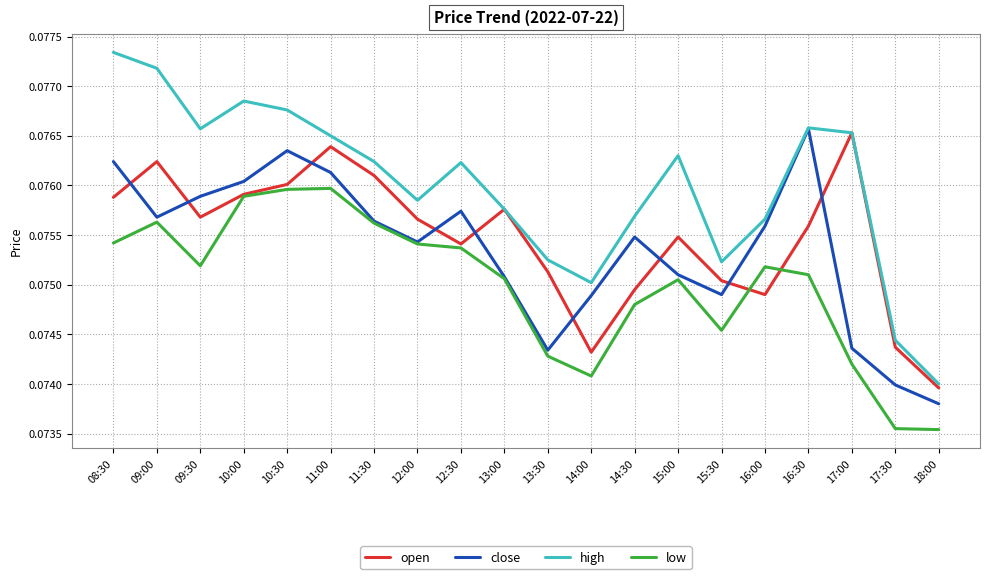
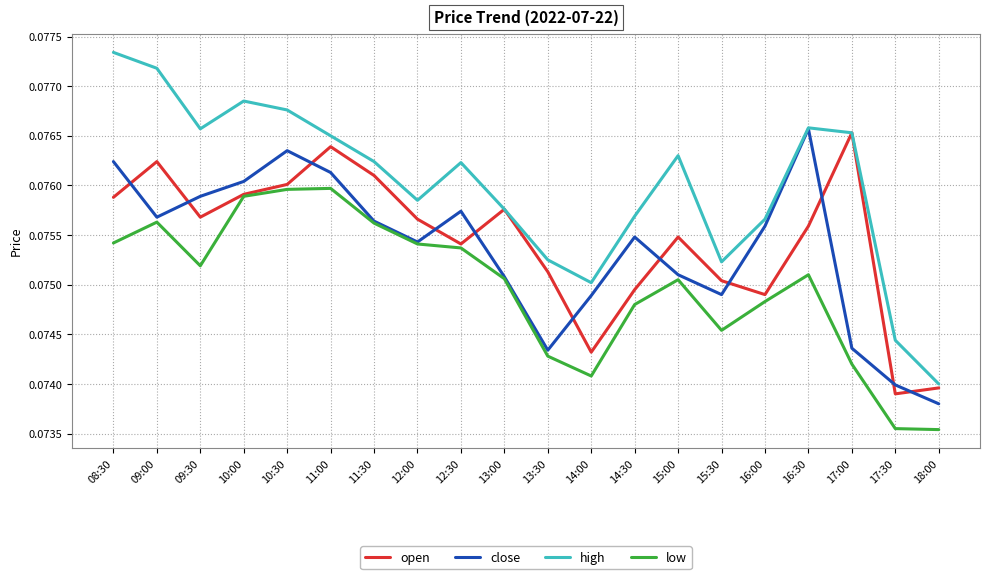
  {
    "open": {
      "08:30": 0.0759,
      "09:00": 0.0762,
      "09:30": 0.0757,
      "10:30": 0.0760,
      "11:00": 0.0764,
      "11:30": 0.0761,
      "12:00": 0.0757,
      "12:30": 0.0754,
      "13:30": 0.0751,
      "14:00": 0.0743,
      "14:30": 0.0750,
      "15:00": 0.0755,
      "15:30": 0.0750,
      "16:00": 0.0749,
      "16:30": 0.0756,
-     "17:30": 0.0744,
+     "17:30": 0.0739,
      "18:00": 0.0740
    },
    "close": {
      "08:30": 0.0762,
      "09:00": 0.0757,
      "09:30": 0.0759,
      "10:00": 0.0760,
      "10:30": 0.0764,
      "11:00": 0.0761,
      "12:30": 0.0757,
      "13:30": 0.0743,
      "14:00": 0.0749,
      "14:30": 0.0755,
      "15:00": 0.0751,
      "15:30": 0.0749,
      "16:00": 0.0756,
      "17:00": 0.0744,
      "17:30": 0.0740,
      "18:00": 0.0738
    },
    "high": {
      "08:30": 0.0773,
      "09:00": 0.0772,
      "09:30": 0.0766,
      "10:00": 0.0769,
      "10:30": 0.0768,
      "11:00": 0.0765,
      "11:30": 0.0762,
      "12:00": 0.0759,
      "12:30": 0.0762,
      "13:30": 0.0753,
      "14:00": 0.0750,
      "14:30": 0.0757,
      "15:00": 0.0763,
      "15:30": 0.0752,
      "16:00": 0.0757,
      "17:30": 0.0744,
      "18:00": 0.0740
    },
    "low": {
      "08:30": 0.0754,
      "09:00": 0.0756,
      "09:30": 0.0752,
      "10:30": 0.0760,
      "11:00": 0.0760,
      "12:30": 0.0754,
      "13:30": 0.0743,
      "14:00": 0.0741,
      "14:30": 0.0748,
      "15:00": 0.0751,
      "15:30": 0.0745,
-     "16:00": 0.0752,
+     "16:00": 0.0748,
      "16:30": 0.0751,
      "17:00": 0.0742,
      "17:30": 0.0736,
      "18:00": 0.0735
    }
  }
